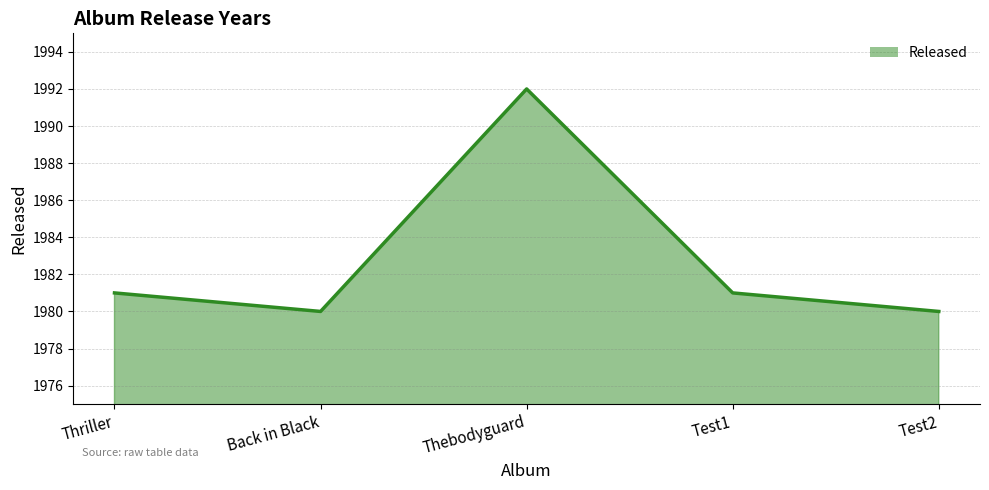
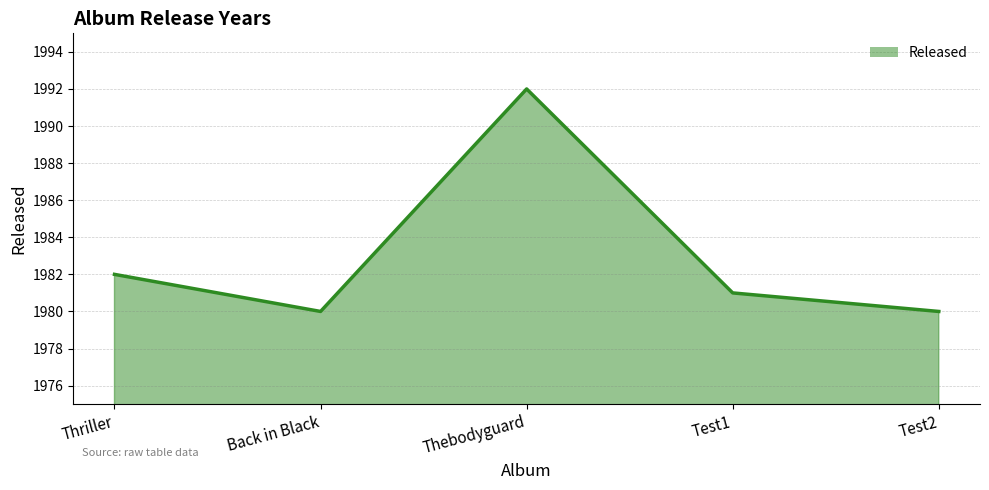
  {
-   "Thriller": 1981,
+   "Thriller": 1982,
    "Back in Black": 1980,
    "Thebodyguard": 1992,
    "Test1": 1981,
    "Test2": 1980
  }
